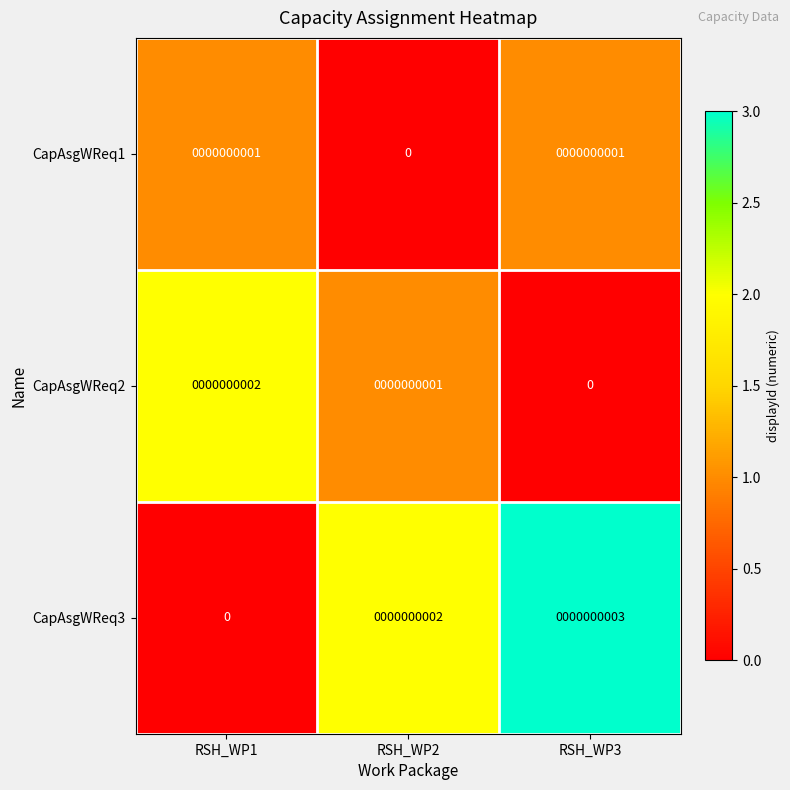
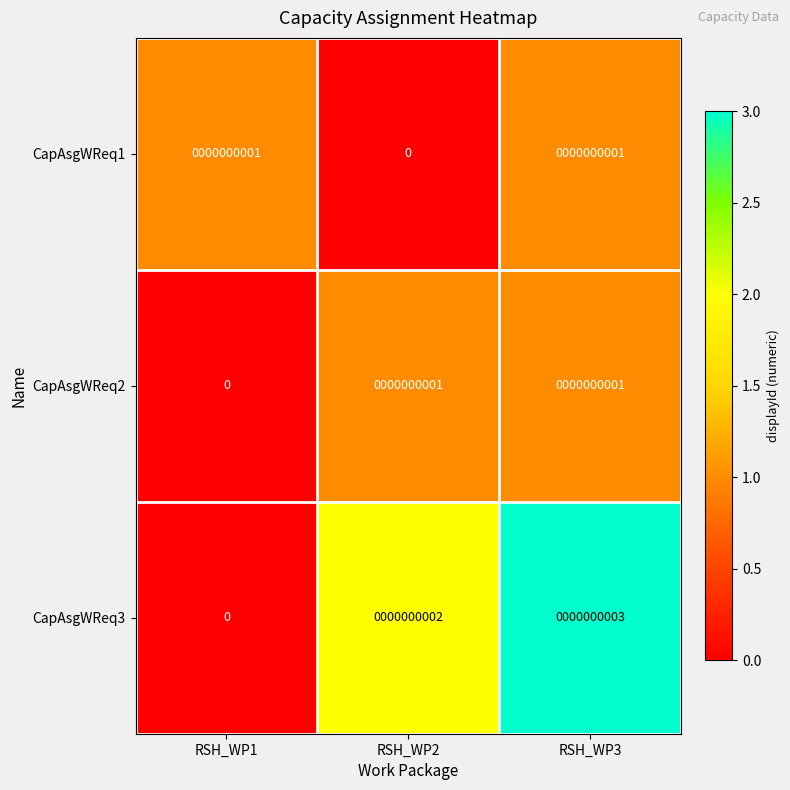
  {
    "CapAsgWReq1": {
      "RSH_WP1": "0000000001",
      "RSH_WP2": "0",
      "RSH_WP3": "0000000001"
    },
    "CapAsgWReq2": {
-     "RSH_WP1": "0000000002",
+     "RSH_WP1": "0",
      "RSH_WP2": "0000000001",
-     "RSH_WP3": "0"
+     "RSH_WP3": "0000000001"
    },
    "CapAsgWReq3": {
      "RSH_WP1": "0",
      "RSH_WP2": "0000000002",
      "RSH_WP3": "0000000003"
    }
  }
